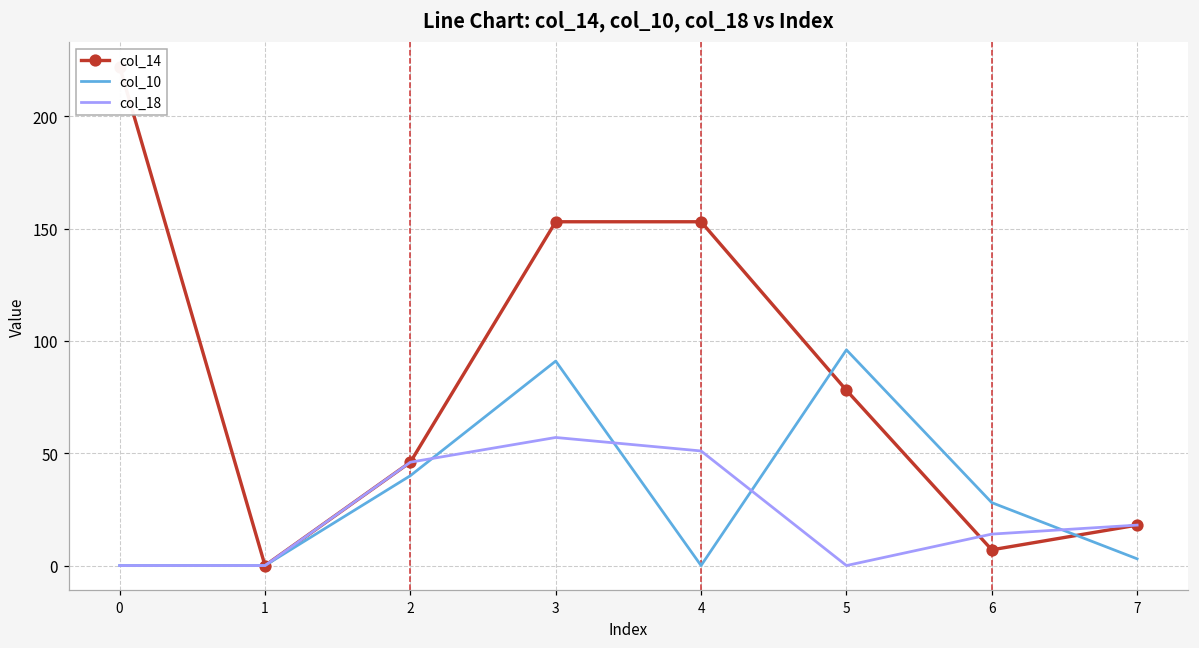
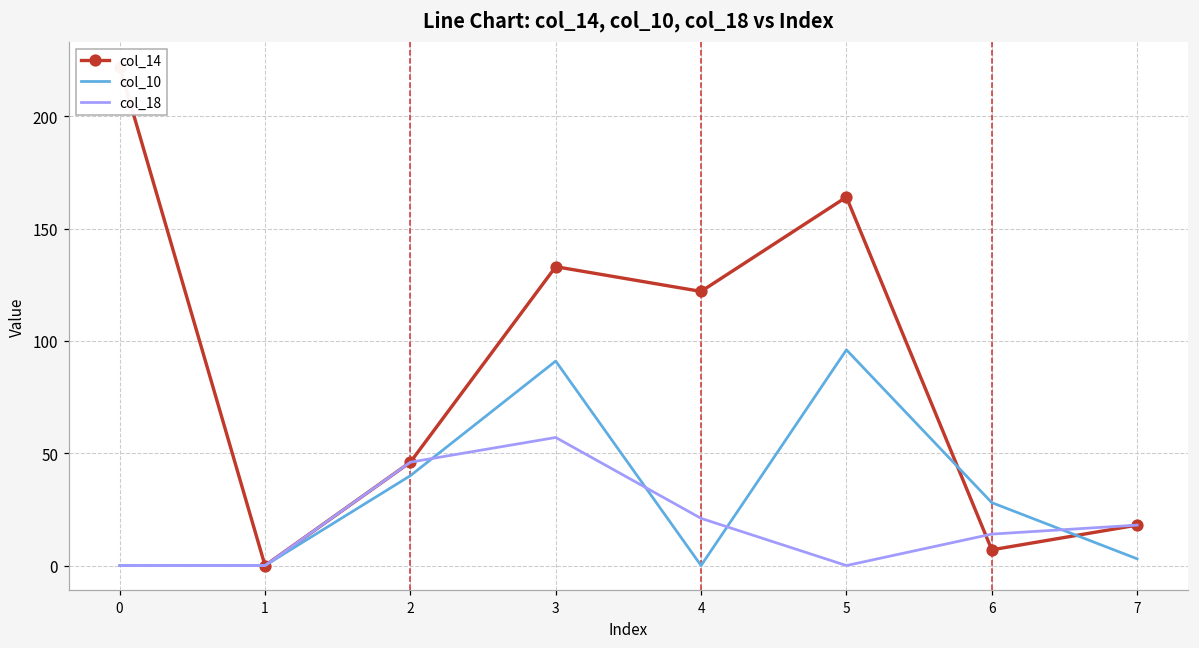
  {
    "col_14": {
-     "3": 153,
-     "4": 153,
-     "5": 78,
+     "3": 133,
+     "4": 122,
+     "5": 164,
      "6": 7
    },
    "col_10": {
      "2": 40,
      "3": 91,
      "4": 0,
      "5": 96,
      "6": 28,
      "7": 3
    },
    "col_18": {
      "3": 57,
-     "4": 51,
+     "4": 21,
      "5": 0,
      "6": 14
    }
  }
